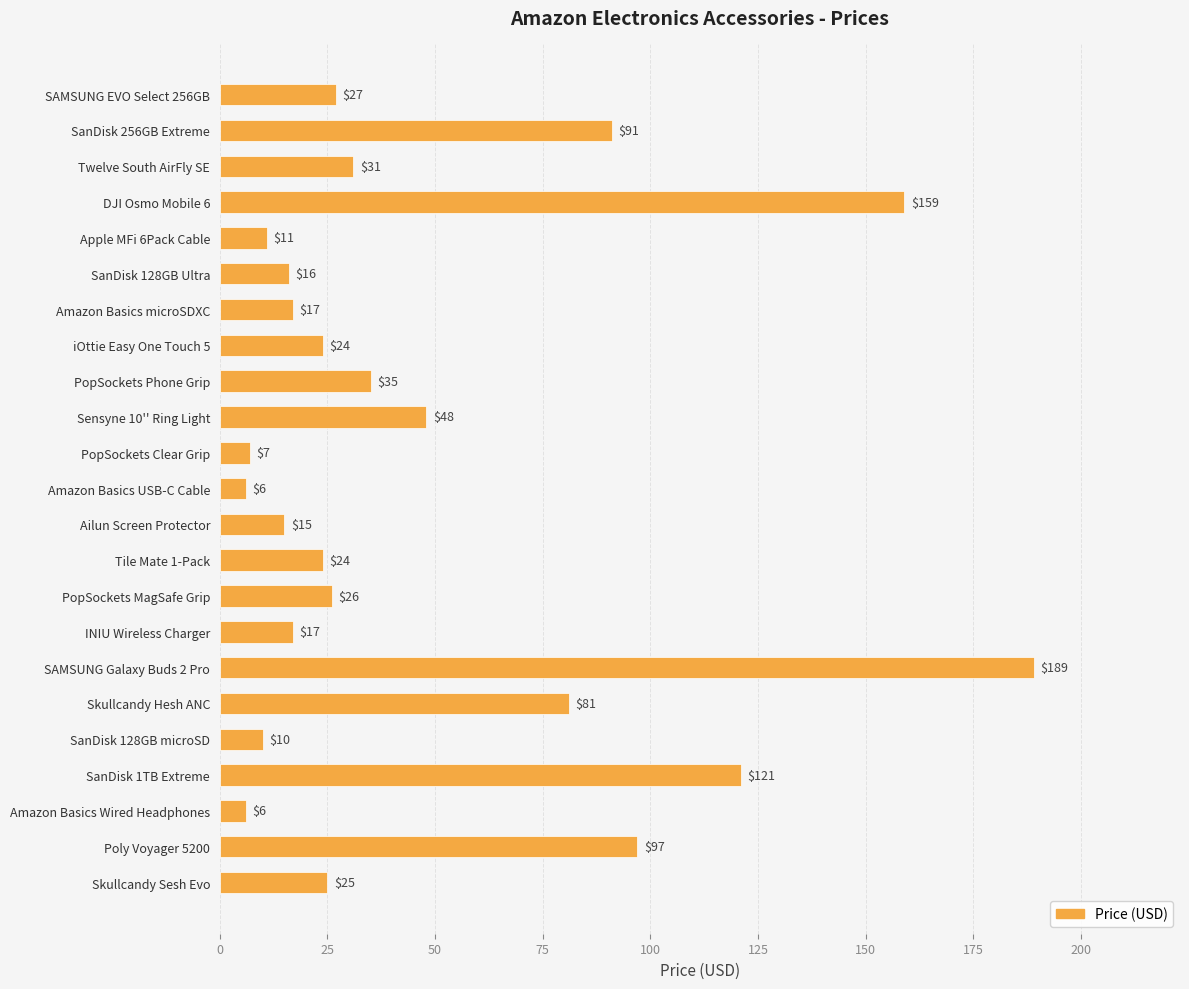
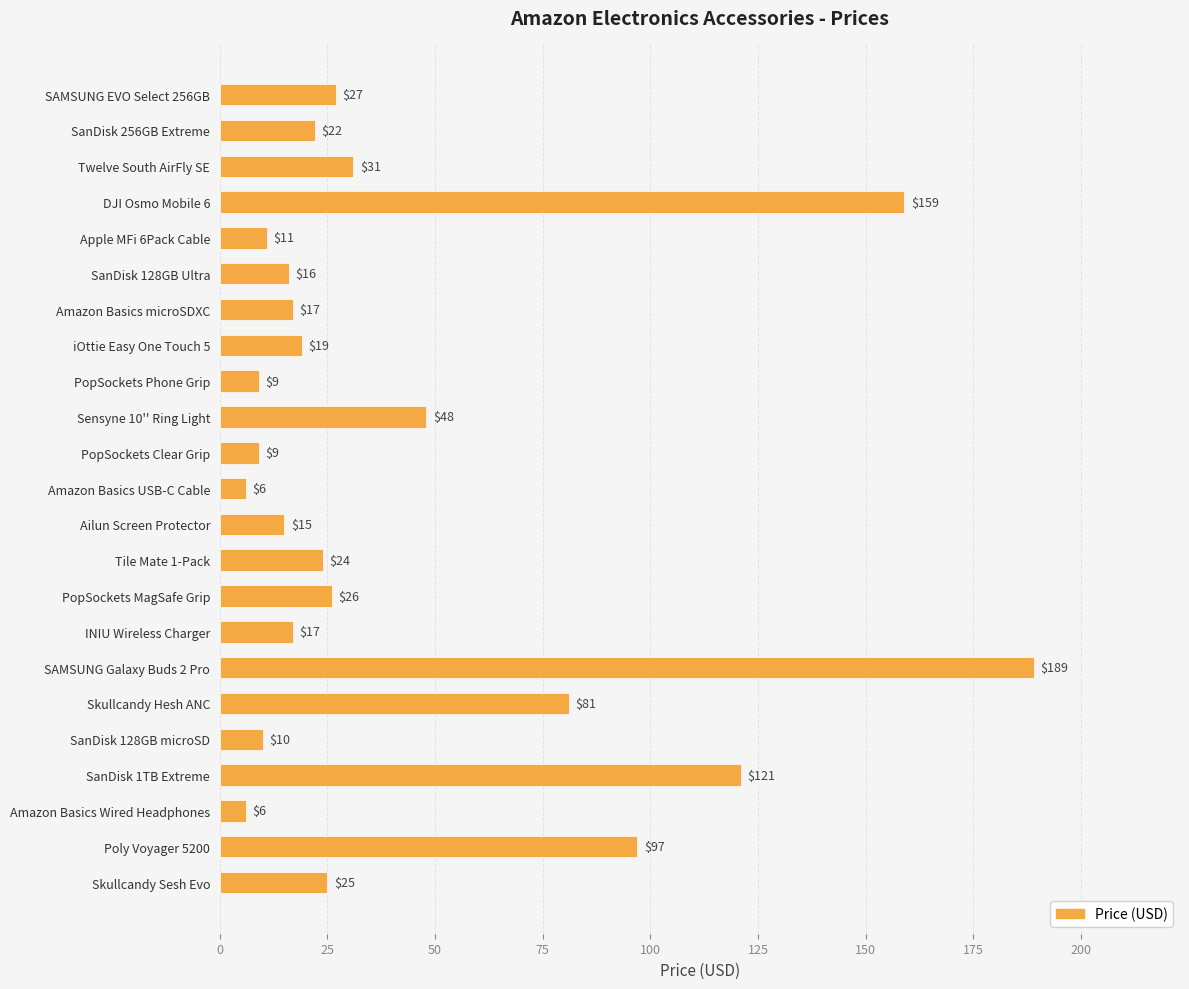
  {
    "SAMSUNG EVO Select 256GB": "$27",
-   "SanDisk 256GB Extreme": "$91",
+   "SanDisk 256GB Extreme": "$22",
    "Twelve South AirFly SE": "$31",
    "DJI Osmo Mobile 6": "$159",
    "Apple MFi 6Pack Cable": "$11",
    "SanDisk 128GB Ultra": "$16",
    "Amazon Basics microSDXC": "$17",
-   "iOttie Easy One Touch 5": "$24",
-   "PopSockets Phone Grip": "$35",
+   "iOttie Easy One Touch 5": "$19",
+   "PopSockets Phone Grip": "$9",
    "Sensyne 10'' Ring Light": "$48",
-   "PopSockets Clear Grip": "$7",
+   "PopSockets Clear Grip": "$9",
    "Amazon Basics USB-C Cable": "$6",
    "Ailun Screen Protector": "$15",
    "Tile Mate 1-Pack": "$24",
    "PopSockets MagSafe Grip": "$26",
    "INIU Wireless Charger": "$17",
    "SAMSUNG Galaxy Buds 2 Pro": "$189",
    "Skullcandy Hesh ANC": "$81",
    "SanDisk 128GB microSD": "$10",
    "SanDisk 1TB Extreme": "$121",
    "Amazon Basics Wired Headphones": "$6",
    "Poly Voyager 5200": "$97",
    "Skullcandy Sesh Evo": "$25"
  }
